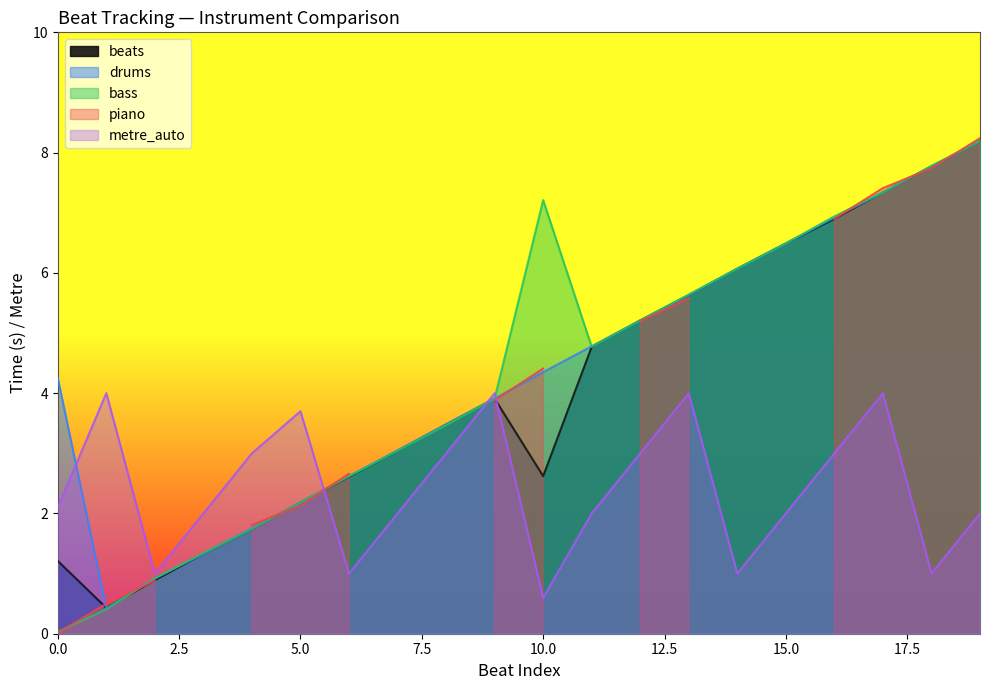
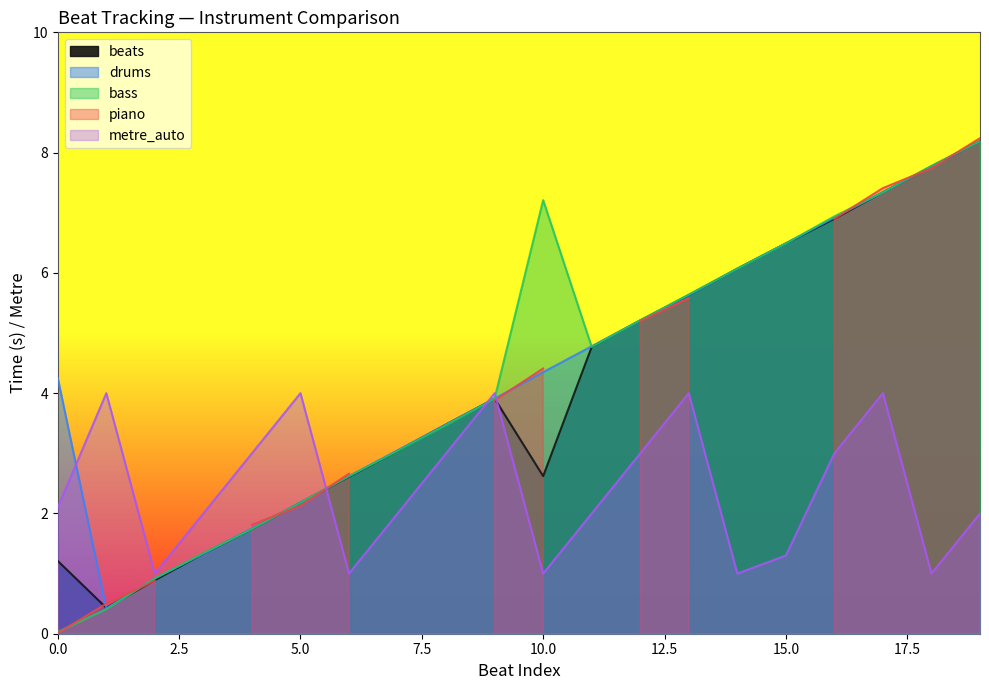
  {
    "beats": {
      "0.0": 1.2,
      "10.0": 2.6
    },
    "drums": {
      "0.0": 4.3,
      "10.0": 4.4
    },
    "bass": {
      "10.0": 7.2
    },
    "metre_auto": {
      "0.0": 2.1,
-     "5.0": 3.7,
-     "10.0": 0.6,
-     "15.0": 2.0
+     "5.0": 4.0,
+     "10.0": 1.0,
+     "15.0": 1.3
    }
  }
